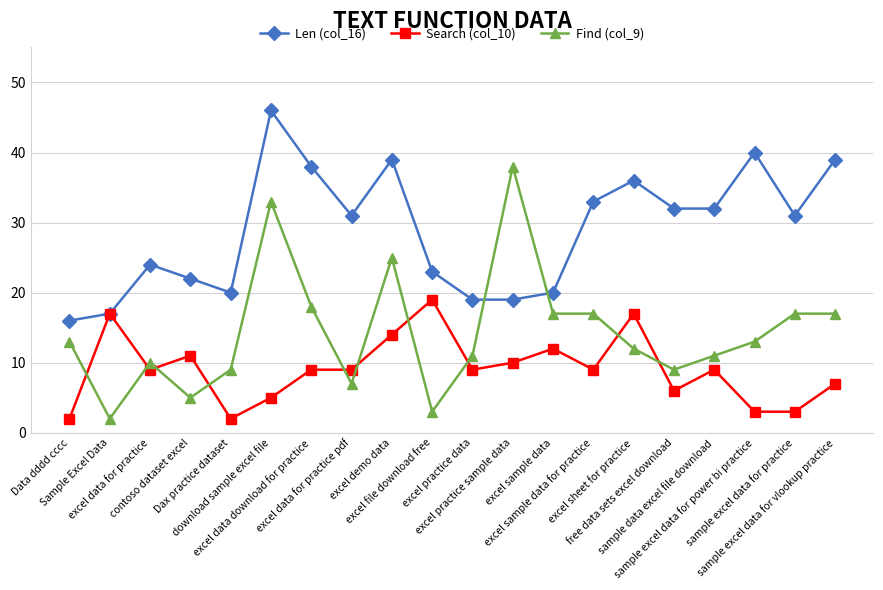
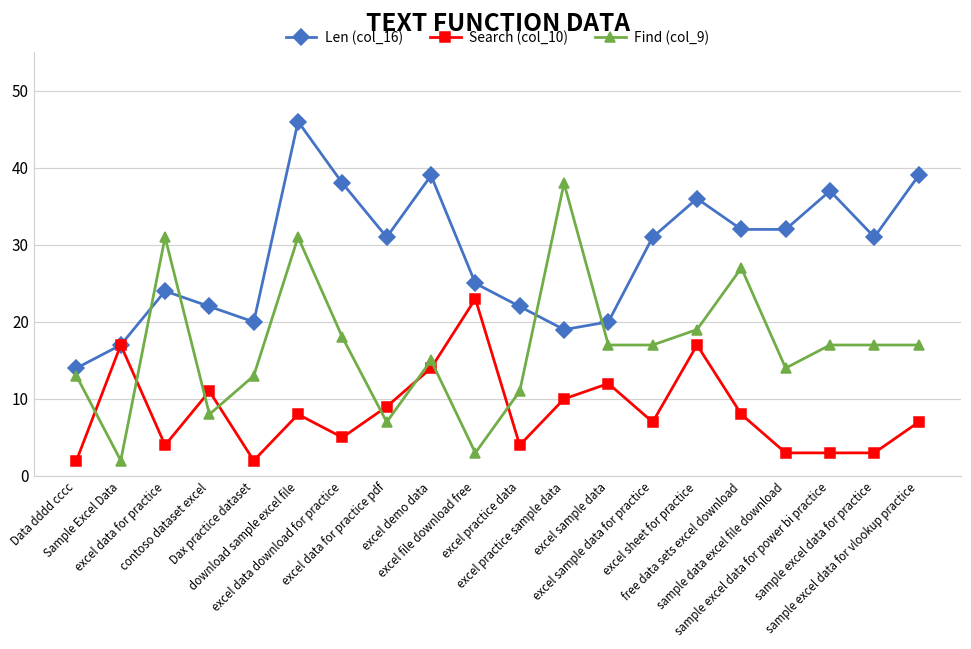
  {
    "Len (col_16)": {
-     "Data dddd cccc": 16,
+     "Data dddd cccc": 14,
      "excel data for practice": 24,
      "contoso dataset excel": 22,
      "Dax practice dataset": 20,
      "download sample excel file": 46,
      "excel data download for practice": 38,
      "excel data for practice pdf": 31,
      "excel demo data": 39,
-     "excel file download free": 23,
-     "excel practice data": 19,
+     "excel file download free": 25,
+     "excel practice data": 22,
      "excel practice sample data": 19,
      "excel sample data": 20,
-     "excel sample data for practice": 33,
+     "excel sample data for practice": 31,
      "excel sheet for practice": 36,
      "free data sets excel download": 32,
      "sample data excel file download": 32,
-     "sample excel data for power bi practice": 40,
+     "sample excel data for power bi practice": 37,
      "sample excel data for practice": 31,
      "sample excel data for vlookup practice": 39
    },
    "Search (col_10)": {
      "Data dddd cccc": 2,
-     "excel data for practice": 9,
+     "excel data for practice": 4,
      "contoso dataset excel": 11,
      "Dax practice dataset": 2,
-     "download sample excel file": 5,
-     "excel data download for practice": 9,
+     "download sample excel file": 8,
+     "excel data download for practice": 5,
      "excel data for practice pdf": 9,
      "excel demo data": 14,
-     "excel file download free": 19,
-     "excel practice data": 9,
+     "excel file download free": 23,
+     "excel practice data": 4,
      "excel practice sample data": 10,
      "excel sample data": 12,
-     "excel sample data for practice": 9,
+     "excel sample data for practice": 7,
      "excel sheet for practice": 17,
-     "free data sets excel download": 6,
-     "sample data excel file download": 9,
+     "free data sets excel download": 8,
+     "sample data excel file download": 3,
      "sample excel data for power bi practice": 3,
      "sample excel data for practice": 3,
      "sample excel data for vlookup practice": 7
    },
    "Find (col_9)": {
      "Data dddd cccc": 13,
      "Sample Excel Data": 2,
-     "excel data for practice": 10,
-     "contoso dataset excel": 5,
-     "Dax practice dataset": 9,
-     "download sample excel file": 33,
+     "excel data for practice": 31,
+     "contoso dataset excel": 8,
+     "Dax practice dataset": 13,
+     "download sample excel file": 31,
      "excel data download for practice": 18,
      "excel data for practice pdf": 7,
-     "excel demo data": 25,
+     "excel demo data": 15,
      "excel file download free": 3,
      "excel practice data": 11,
      "excel practice sample data": 38,
      "excel sample data": 17,
      "excel sample data for practice": 17,
-     "excel sheet for practice": 12,
-     "free data sets excel download": 9,
-     "sample data excel file download": 11,
-     "sample excel data for power bi practice": 13,
+     "excel sheet for practice": 19,
+     "free data sets excel download": 27,
+     "sample data excel file download": 14,
+     "sample excel data for power bi practice": 17,
      "sample excel data for practice": 17,
      "sample excel data for vlookup practice": 17
    }
  }
